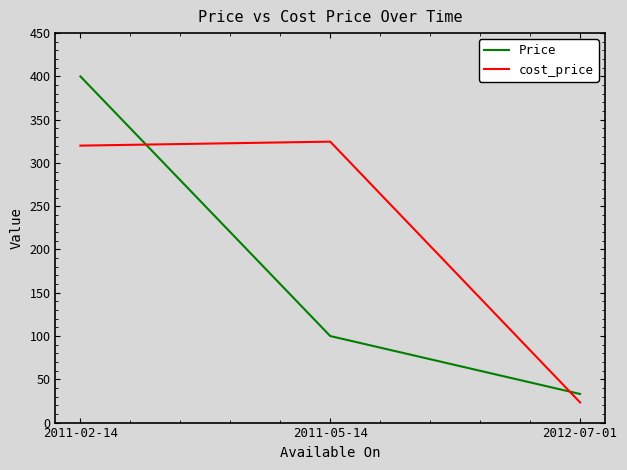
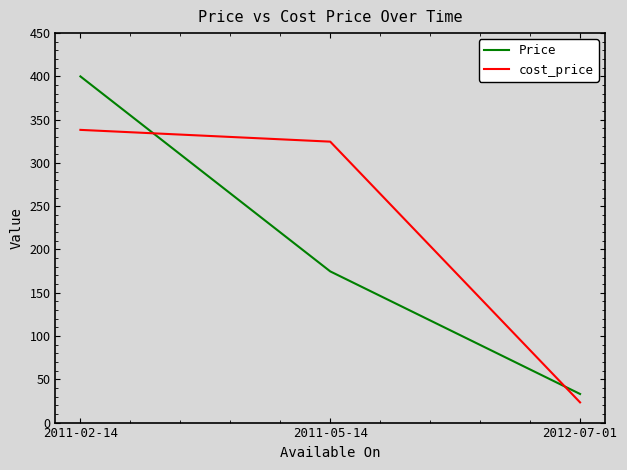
  {
    "Price": {
      "2011-02-14": 400,
-     "2011-05-14": 100,
+     "2011-05-14": 170,
      "2012-07-01": 30
    },
    "cost_price": {
-     "2011-02-14": 320,
+     "2011-02-14": 340,
      "2011-05-14": 320,
      "2012-07-01": 20
    }
  }
